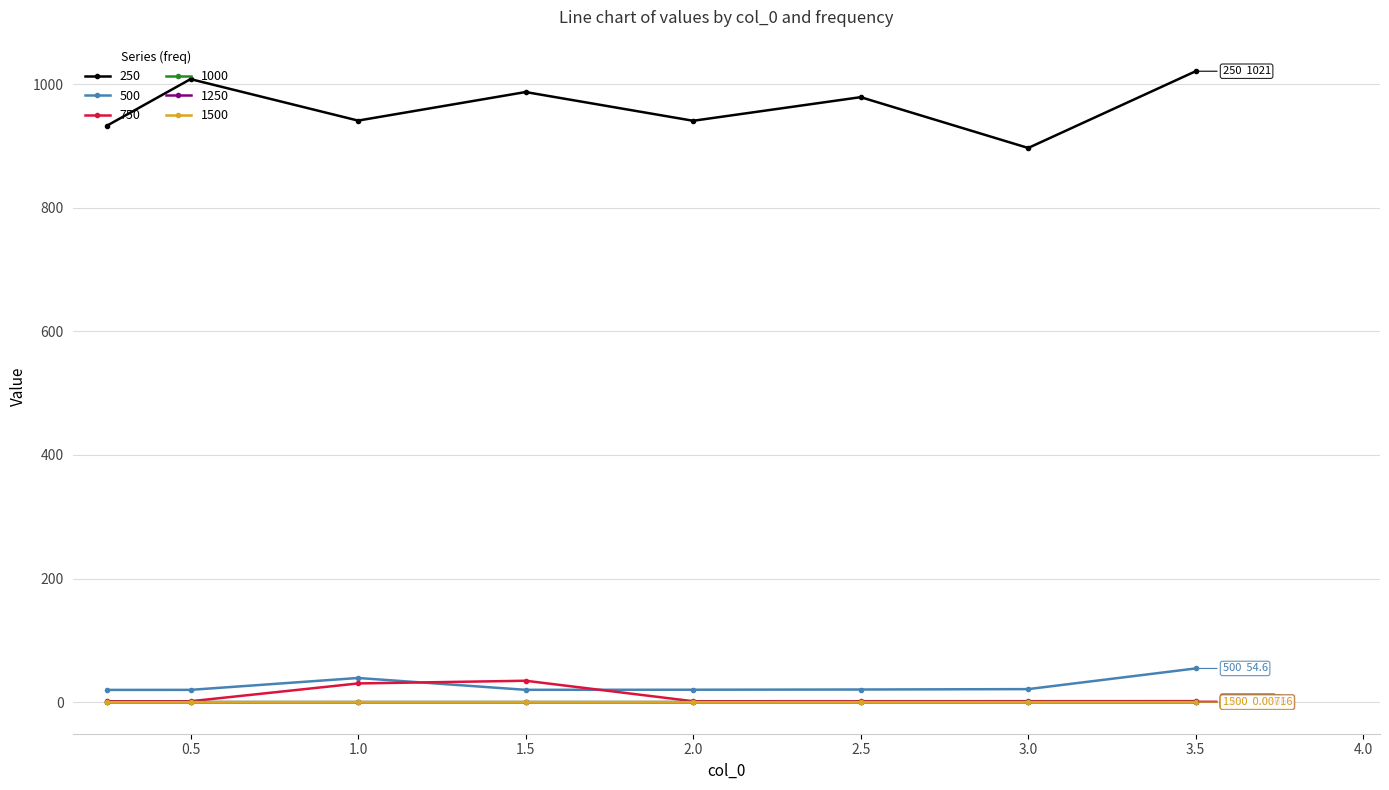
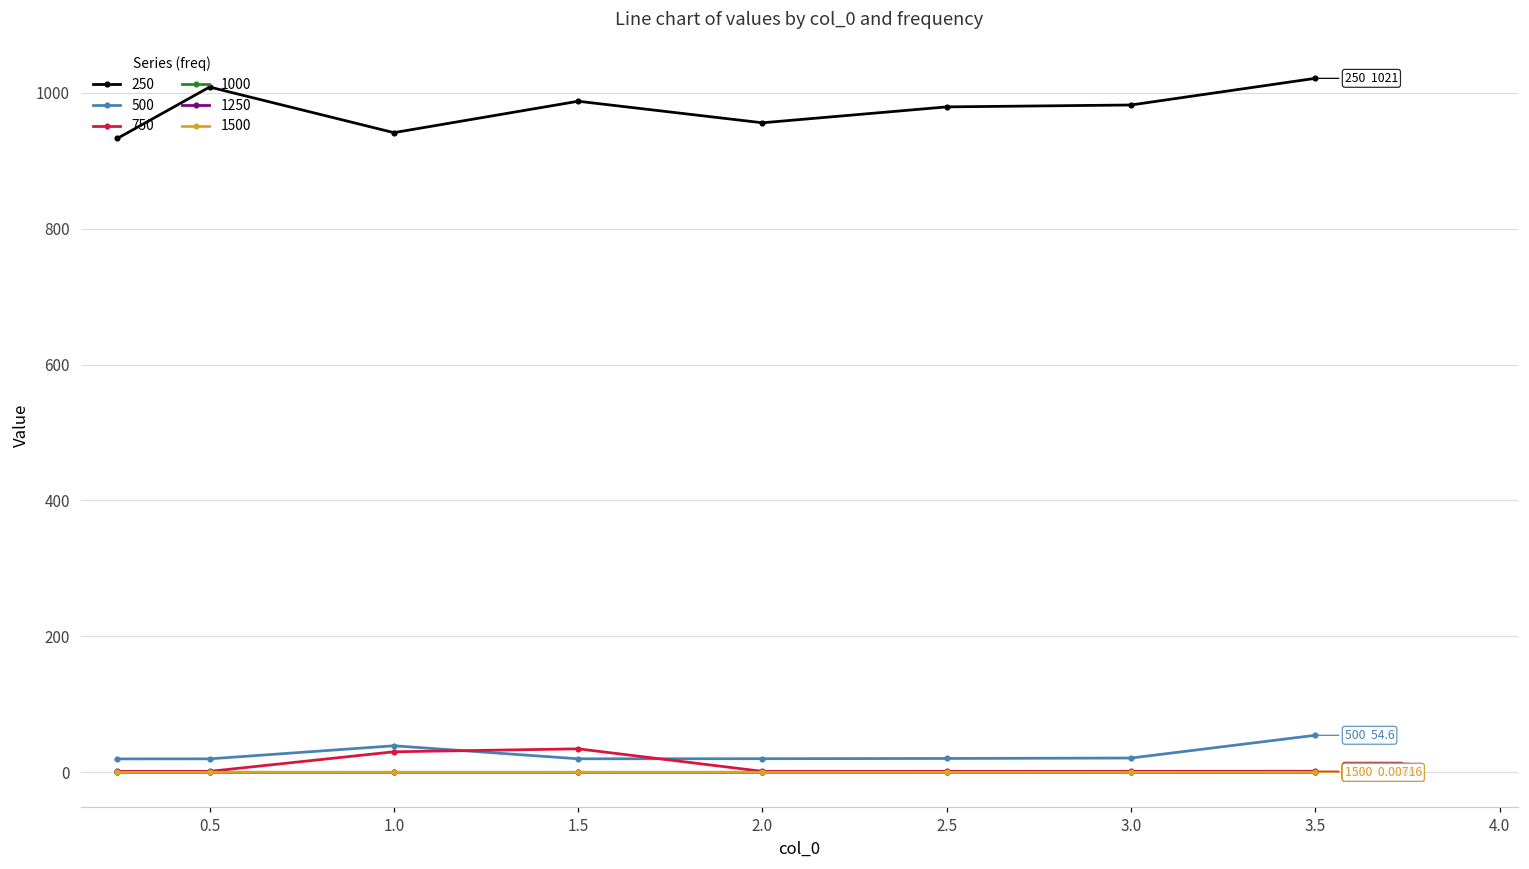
  {
    "250": {
      "0.5": 1010,
      "1.0": 940,
      "1.5": 990,
-     "2.0": 940,
+     "2.0": 960,
      "2.5": 980,
-     "3.0": 900
+     "3.0": 980
    },
    "500": {
      "0.5": 20,
      "1.0": 40,
      "1.5": 20,
      "2.0": 20,
      "2.5": 20,
      "3.0": 20
    },
    "750": {
      "1.0": 30,
      "1.5": 30
    },
    "1500": {
      "1.0": 0,
      "1.5": 0
    }
  }
